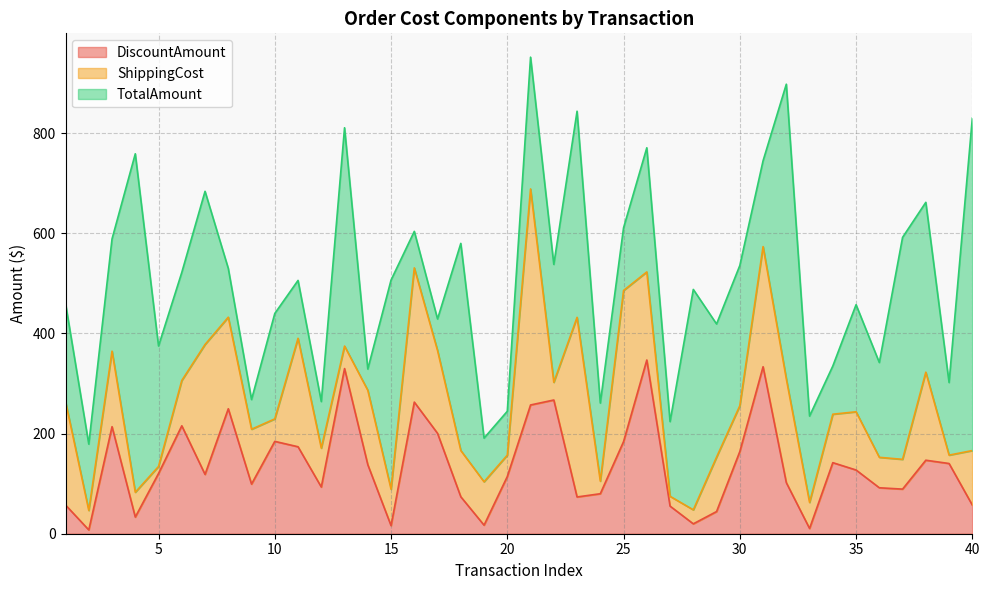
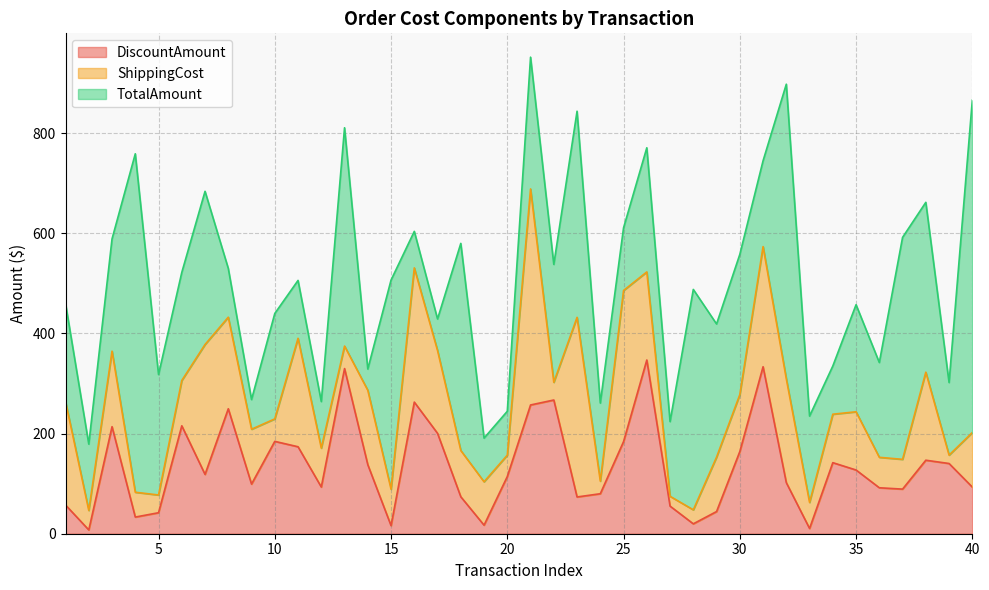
  {
    "DiscountAmount": {
-     "5": 120,
+     "5": 40,
      "10": 180,
      "15": 20,
      "20": 110,
      "25": 180,
      "30": 160,
      "35": 130,
-     "40": 60
+     "40": 90
    },
    "ShippingCost": {
-     "5": 10,
+     "5": 40,
      "10": 40,
      "15": 70,
      "20": 40,
      "25": 300,
-     "30": 90,
+     "30": 110,
      "35": 120,
      "40": 110
    },
    "TotalAmount": {
      "5": 240,
      "10": 210,
      "15": 420,
      "20": 90,
      "25": 130,
      "30": 280,
      "35": 210,
      "40": 660
    }
  }
